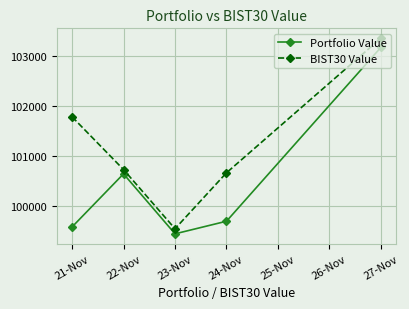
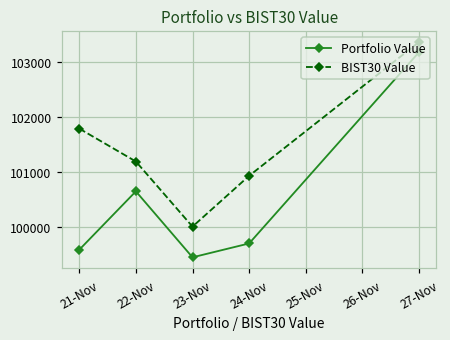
  {
    "Portfolio Value": {
      "21-Nov": 99600,
      "22-Nov": 100600,
      "23-Nov": 99500,
      "24-Nov": 99700
    },
    "BIST30 Value": {
      "21-Nov": 101800,
-     "22-Nov": 100700,
-     "23-Nov": 99600,
-     "24-Nov": 100700
+     "22-Nov": 101200,
+     "23-Nov": 100000,
+     "24-Nov": 100900
    }
  }
